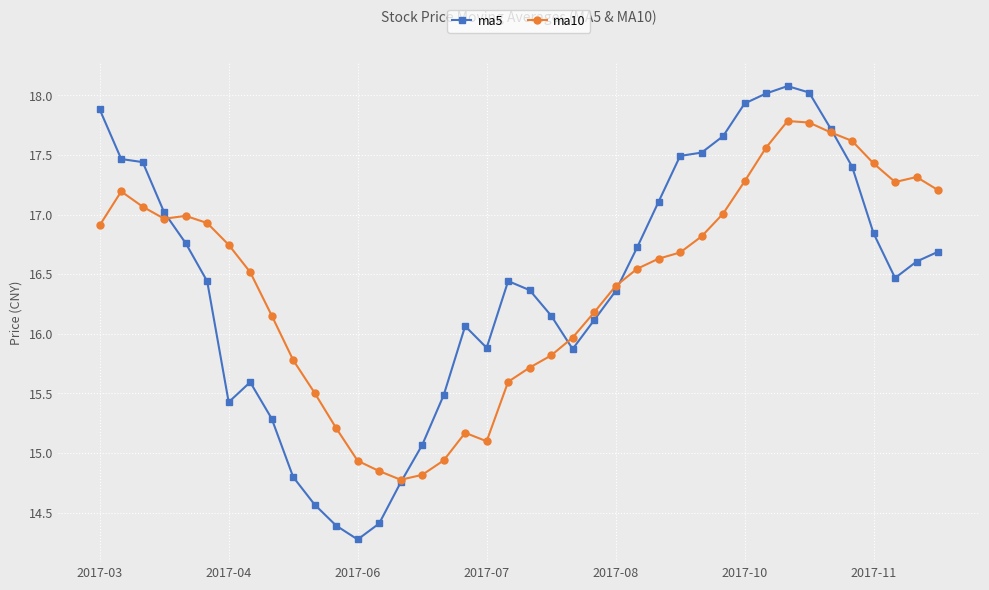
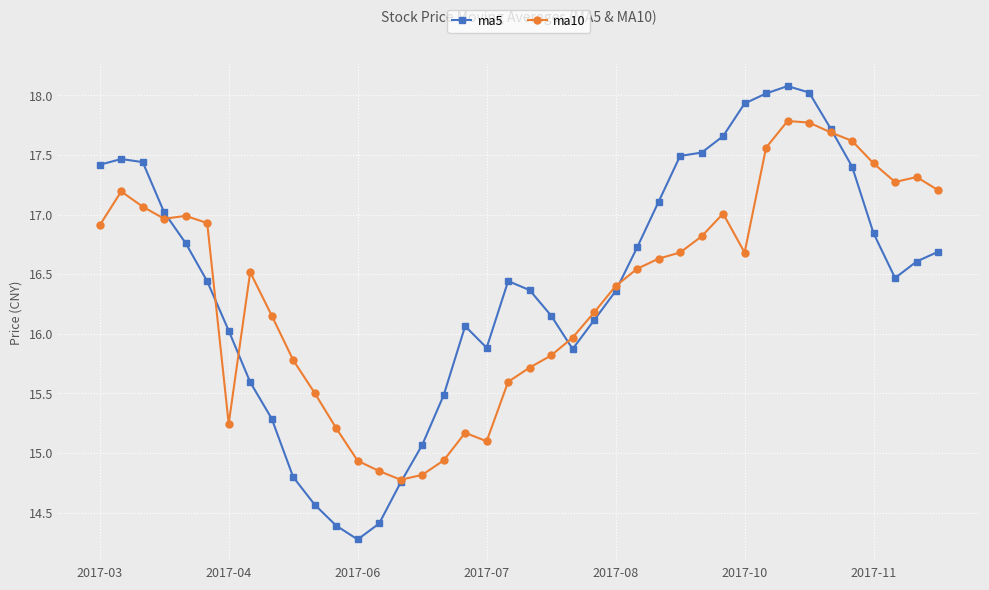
  {
    "ma5": {
-     "2017-03": 17.88,
-     "2017-04": 15.43,
+     "2017-03": 17.42,
+     "2017-04": 16.03,
      "2017-06": 14.27,
      "2017-07": 15.88,
      "2017-08": 16.36,
      "2017-10": 17.93,
      "2017-11": 16.84
    },
    "ma10": {
      "2017-03": 16.91,
-     "2017-04": 16.75,
+     "2017-04": 15.25,
      "2017-06": 14.93,
      "2017-07": 15.10,
      "2017-08": 16.40,
-     "2017-10": 17.28,
+     "2017-10": 16.68,
      "2017-11": 17.43
    }
  }
